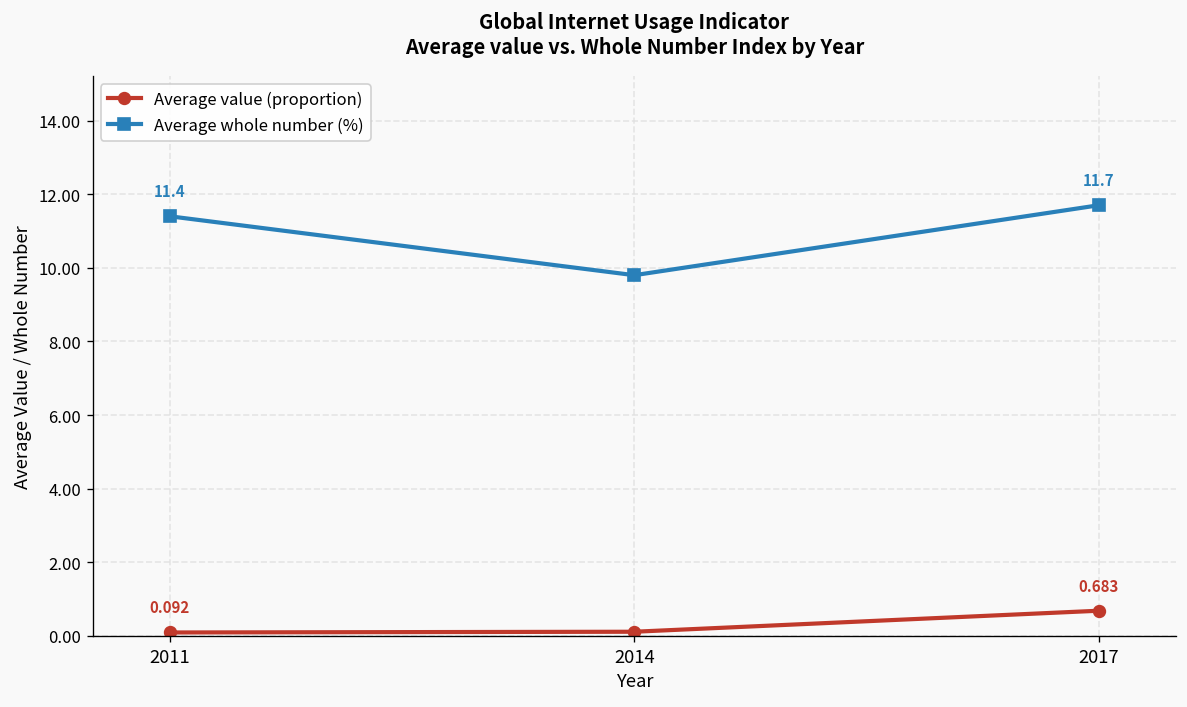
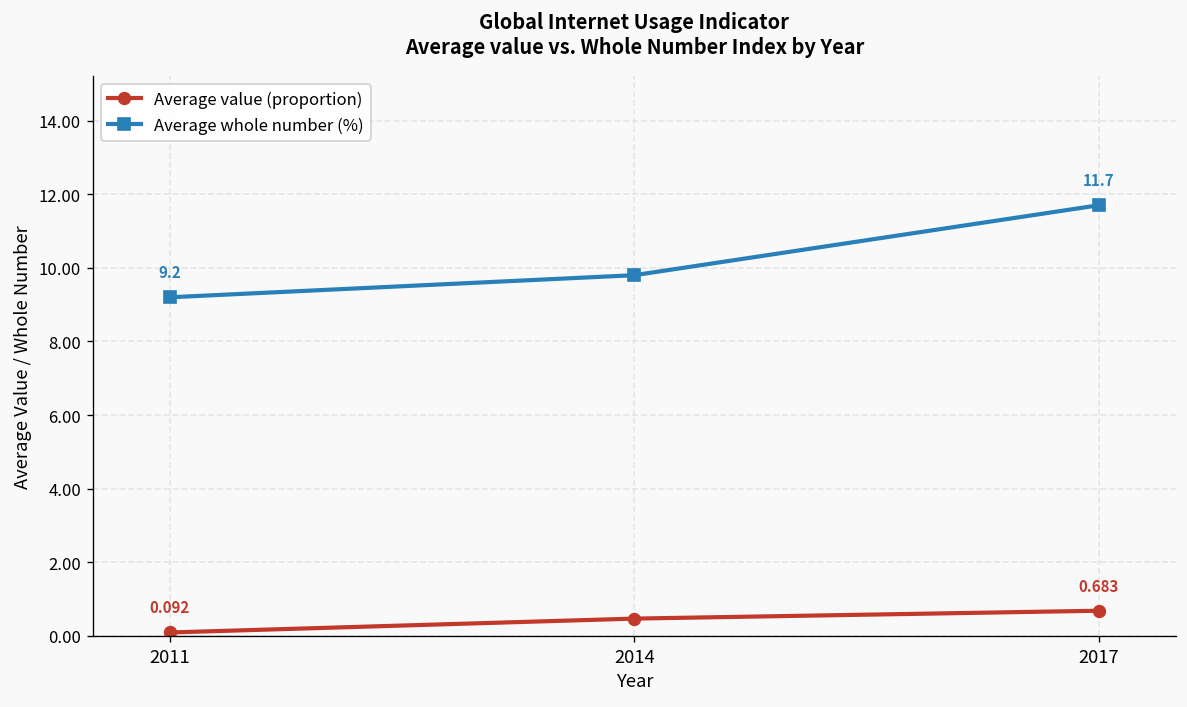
  {
    "Average value (proportion)": {
-     "2014": 0.1
+     "2014": 0.5
    },
    "Average whole number (%)": {
-     "2011": 11.4,
+     "2011": 9.2,
      "2017": 11.7
    }
  }
